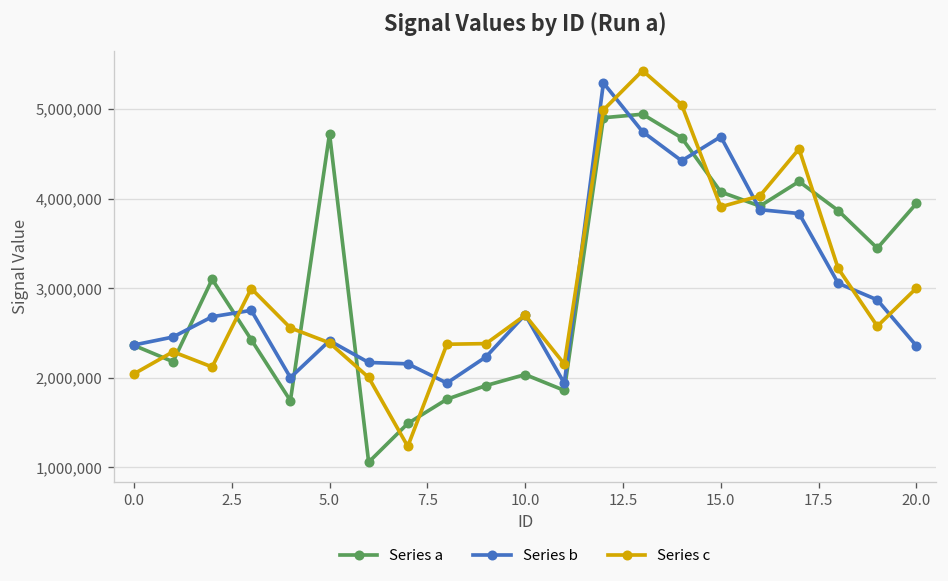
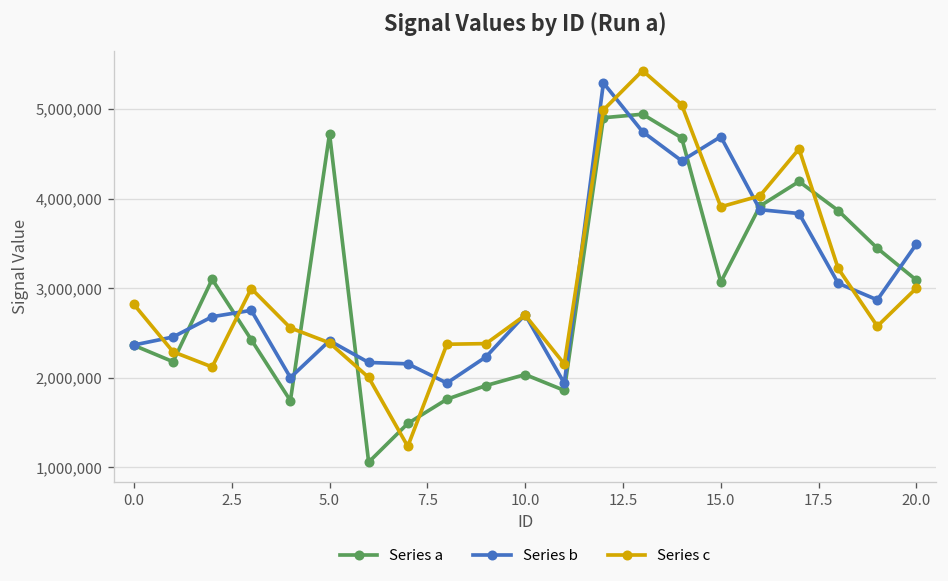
  {
    "Series a": {
      "5.0": "4,700,000",
      "10.0": "2,000,000",
-     "15.0": "4,100,000",
-     "20.0": "3,900,000"
+     "15.0": "3,100,000",
+     "20.0": "3,100,000"
    },
    "Series b": {
      "15.0": "4,700,000",
-     "20.0": "2,400,000"
+     "20.0": "3,500,000"
    },
    "Series c": {
-     "0.0": "2,000,000",
+     "0.0": "2,800,000",
      "15.0": "3,900,000",
      "20.0": "3,000,000"
    }
  }
